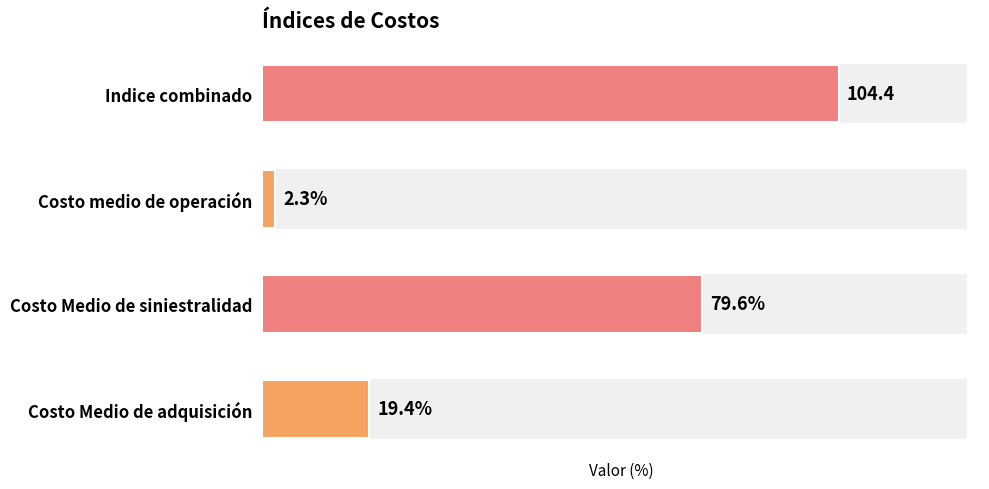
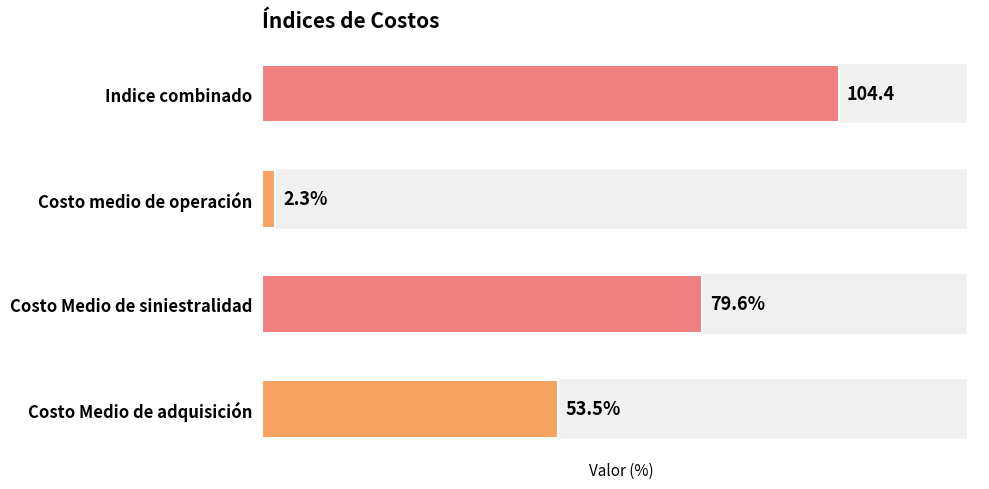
  {
    "Indice combinado": "104.4",
    "Costo medio de operación": "2.3%",
    "Costo Medio de siniestralidad": "79.6%",
-   "Costo Medio de adquisición": "19.4%"
+   "Costo Medio de adquisición": "53.5%"
  }
